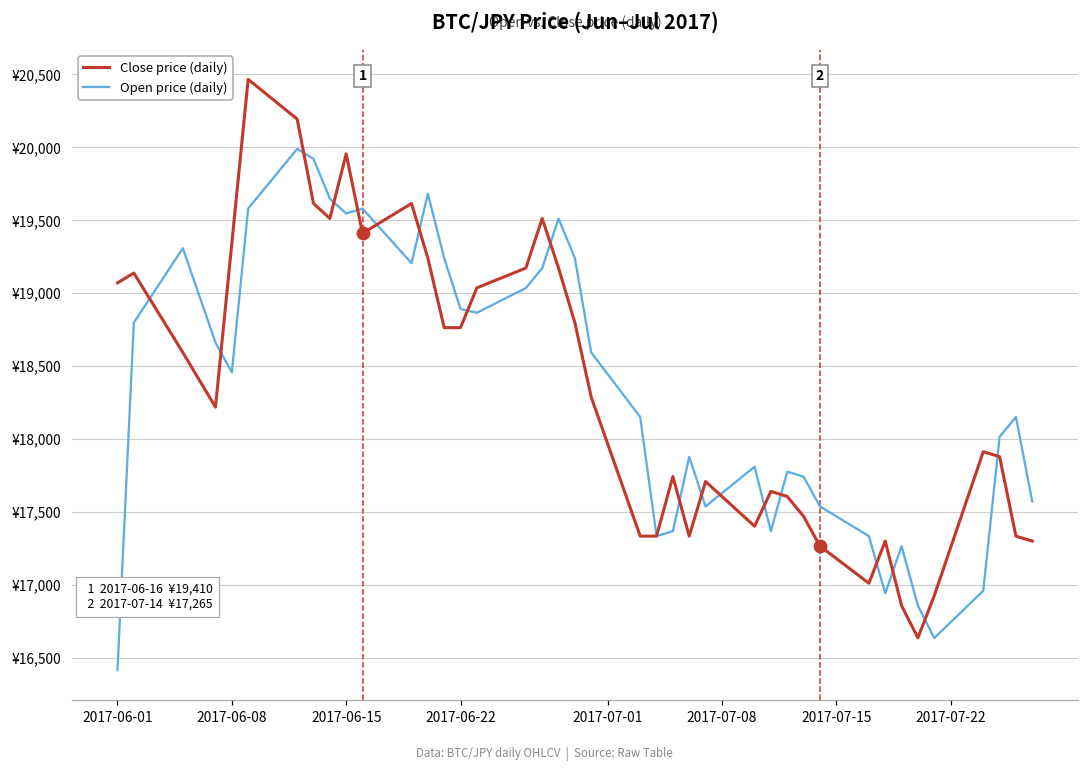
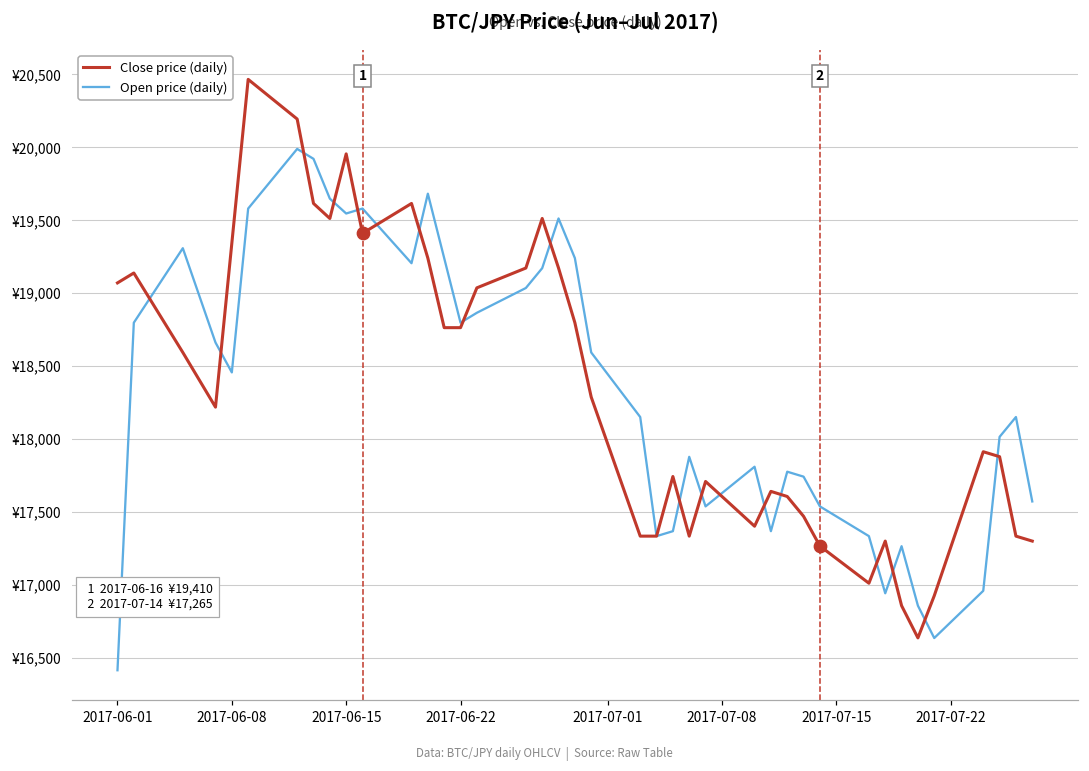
  {
    "Open price (daily)": {
      "2017-06-01": "¥16,410",
      "2017-06-08": "¥18,460",
      "2017-06-15": "¥19,550",
-     "2017-06-22": "¥18,890"
+     "2017-06-22": "¥18,800"
    }
  }
